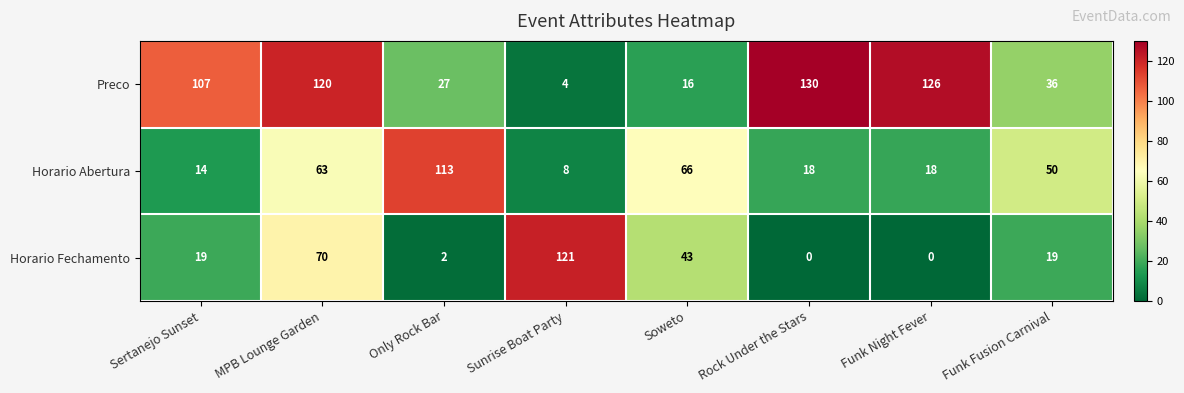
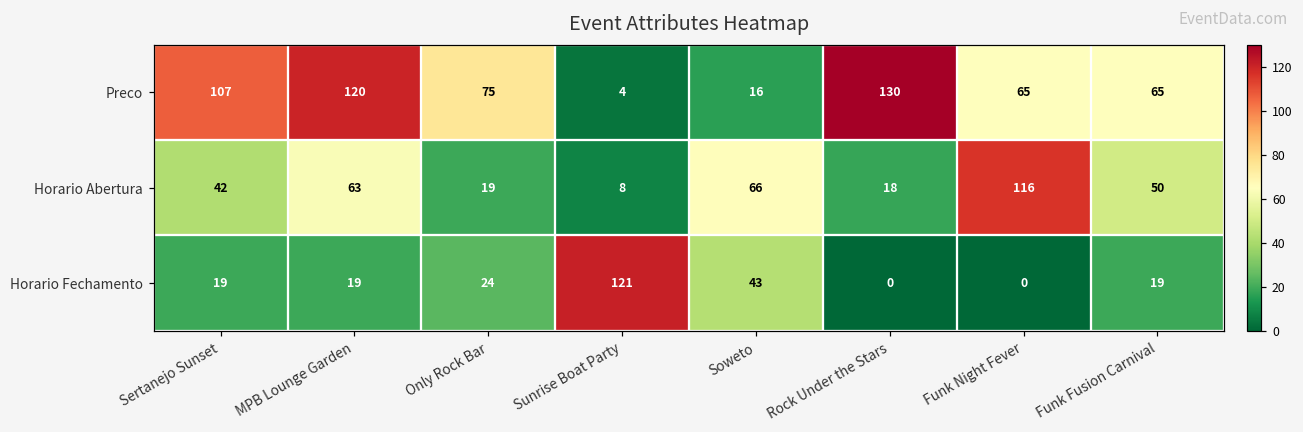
  {
    "Preco": {
      "Sertanejo Sunset": 107,
      "MPB Lounge Garden": 120,
-     "Only Rock Bar": 27,
+     "Only Rock Bar": 75,
      "Sunrise Boat Party": 4,
      "Soweto": 16,
      "Rock Under the Stars": 130,
-     "Funk Night Fever": 126,
-     "Funk Fusion Carnival": 36
+     "Funk Night Fever": 65,
+     "Funk Fusion Carnival": 65
    },
    "Horario Abertura": {
-     "Sertanejo Sunset": 14,
+     "Sertanejo Sunset": 42,
      "MPB Lounge Garden": 63,
-     "Only Rock Bar": 113,
+     "Only Rock Bar": 19,
      "Sunrise Boat Party": 8,
      "Soweto": 66,
      "Rock Under the Stars": 18,
-     "Funk Night Fever": 18,
+     "Funk Night Fever": 116,
      "Funk Fusion Carnival": 50
    },
    "Horario Fechamento": {
      "Sertanejo Sunset": 19,
-     "MPB Lounge Garden": 70,
-     "Only Rock Bar": 2,
+     "MPB Lounge Garden": 19,
+     "Only Rock Bar": 24,
      "Sunrise Boat Party": 121,
      "Soweto": 43,
      "Rock Under the Stars": 0,
      "Funk Night Fever": 0,
      "Funk Fusion Carnival": 19
    }
  }
